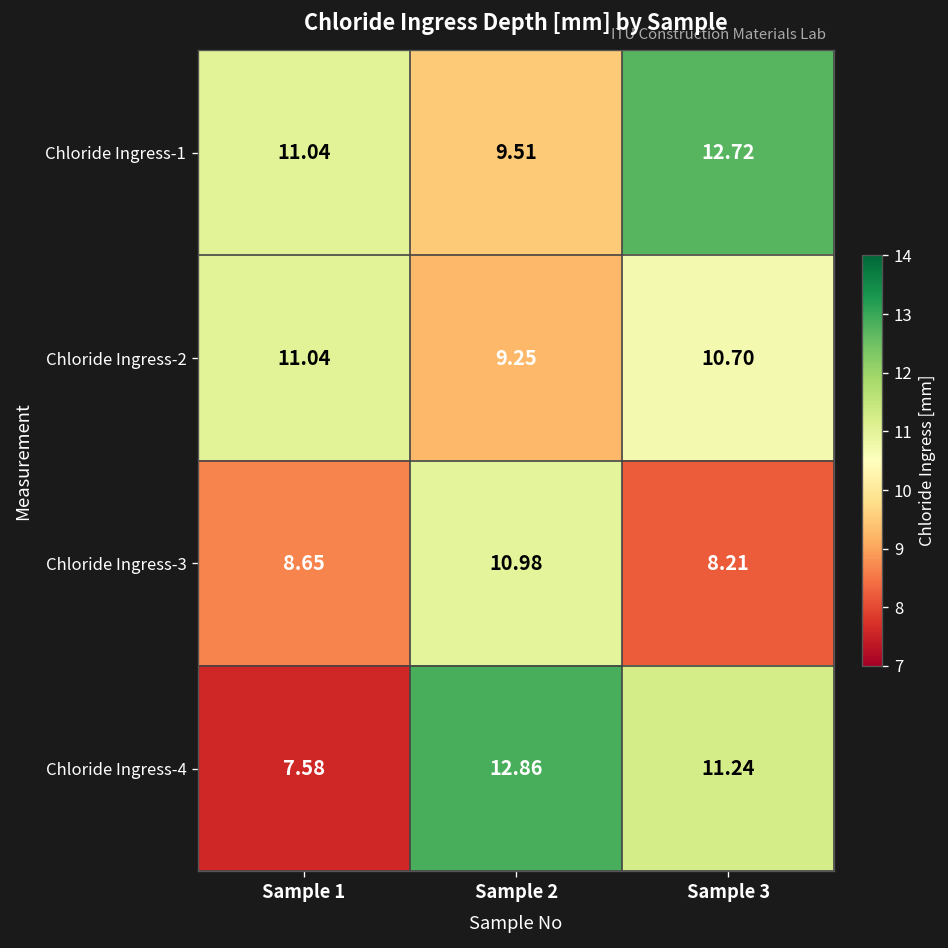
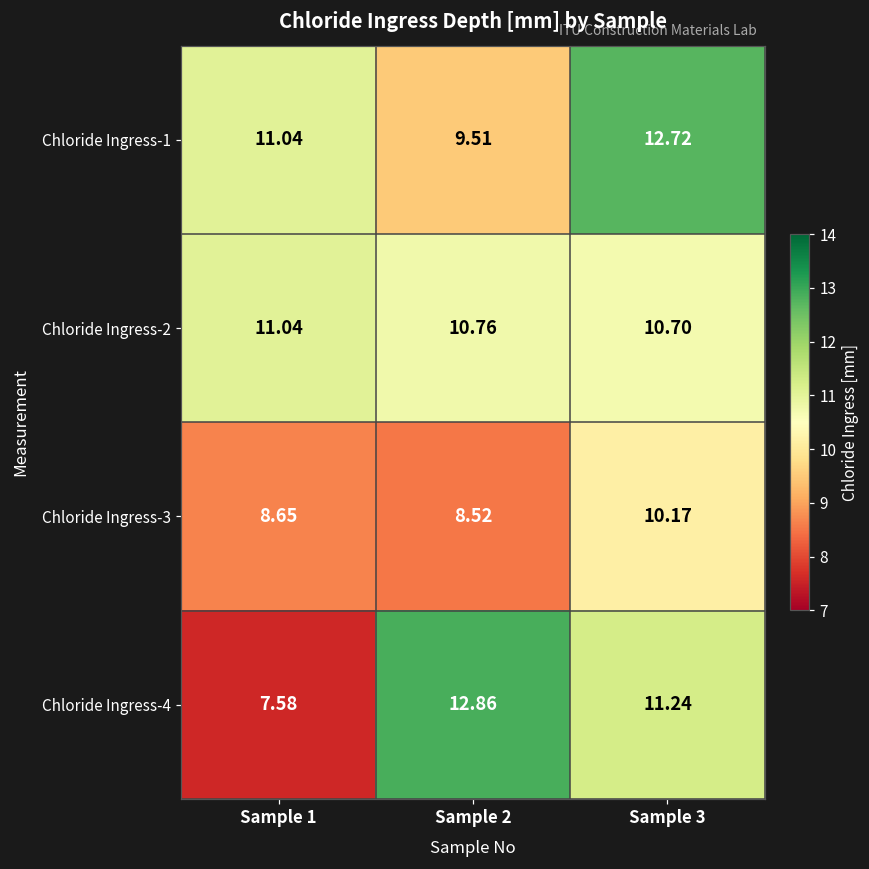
  {
    "Chloride Ingress-1": {
      "Sample 1": 11.04,
      "Sample 2": 9.51,
      "Sample 3": 12.72
    },
    "Chloride Ingress-2": {
      "Sample 1": 11.04,
-     "Sample 2": 9.25,
+     "Sample 2": 10.76,
      "Sample 3": 10.70
    },
    "Chloride Ingress-3": {
      "Sample 1": 8.65,
-     "Sample 2": 10.98,
-     "Sample 3": 8.21
+     "Sample 2": 8.52,
+     "Sample 3": 10.17
    },
    "Chloride Ingress-4": {
      "Sample 1": 7.58,
      "Sample 2": 12.86,
      "Sample 3": 11.24
    }
  }
